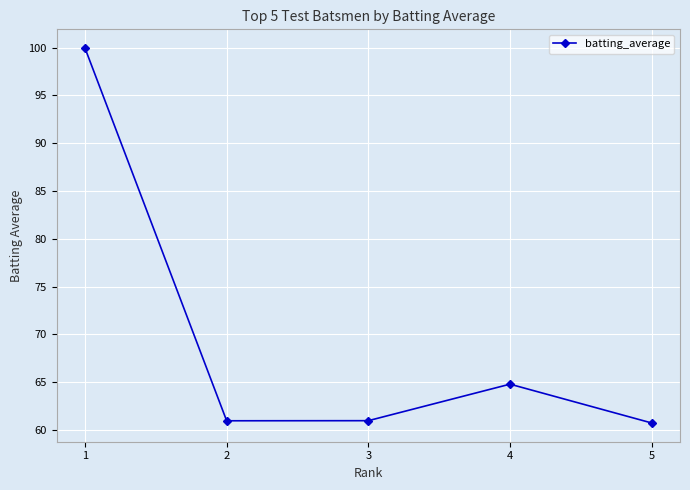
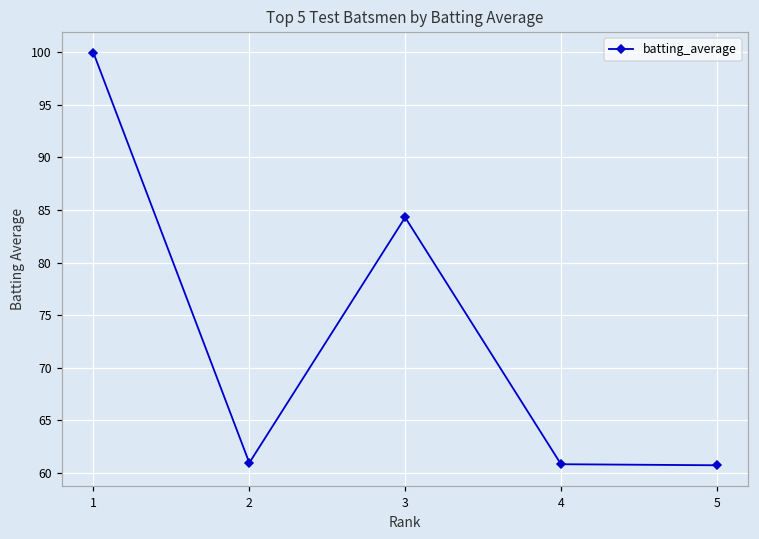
  {
    "1": 100,
    "2": 61,
-   "3": 61,
-   "4": 65,
+   "3": 84,
+   "4": 61,
    "5": 61
  }
